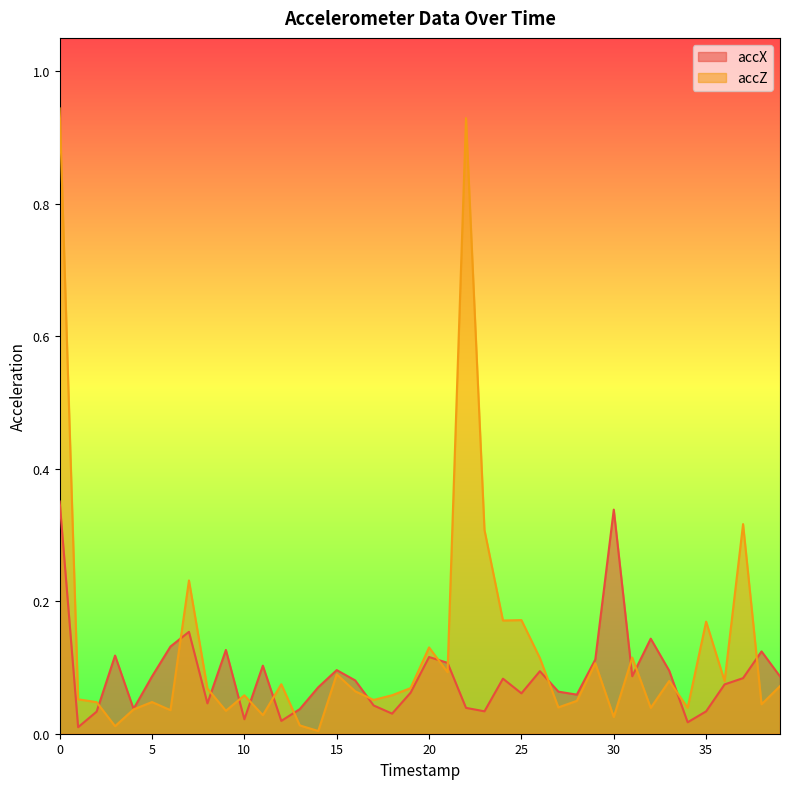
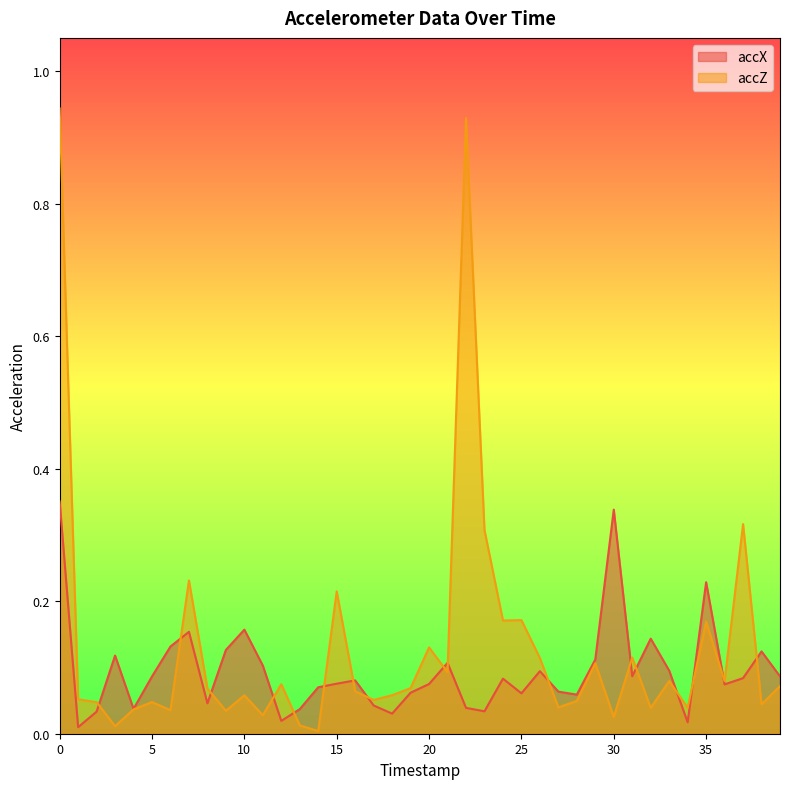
  {
    "accX": {
      "0": 0.35,
      "5": 0.09,
-     "10": 0.02,
-     "15": 0.10,
-     "20": 0.12,
+     "10": 0.16,
+     "15": 0.08,
+     "20": 0.07,
      "25": 0.06,
      "30": 0.34,
-     "35": 0.03
+     "35": 0.23
    },
    "accZ": {
      "0": 0.94,
      "5": 0.05,
      "10": 0.06,
-     "15": 0.09,
+     "15": 0.21,
      "20": 0.13,
      "25": 0.17,
      "30": 0.03,
      "35": 0.17
    }
  }
